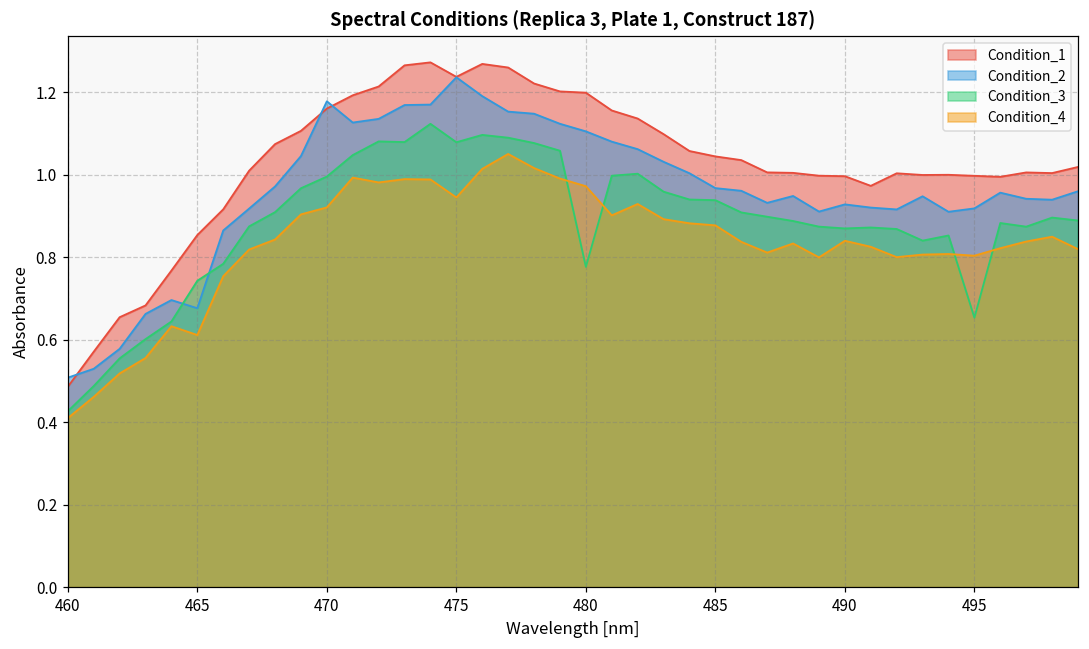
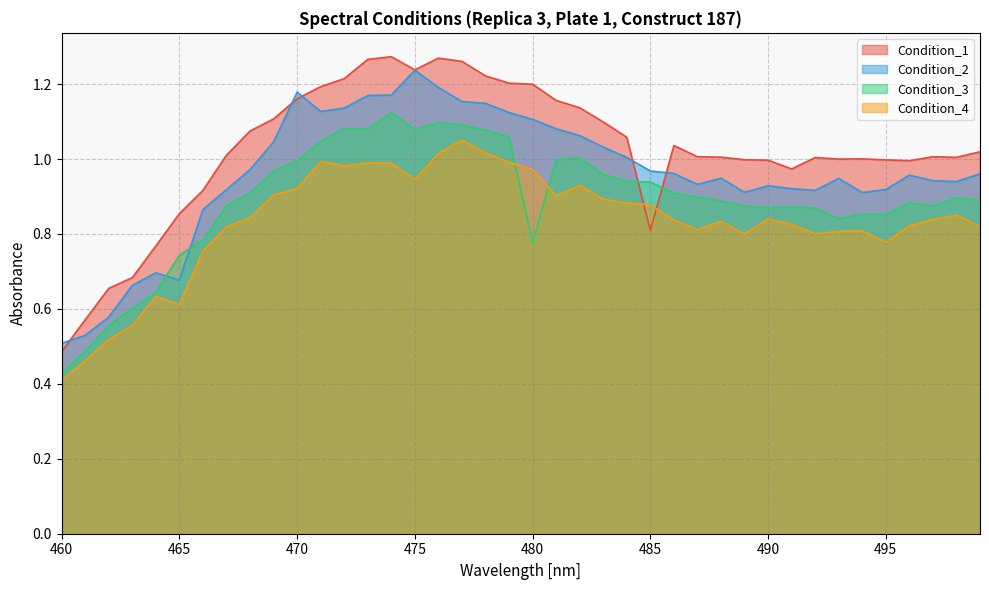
  {
    "Condition_1": {
      "460": 0.49,
      "465": 0.85,
      "470": 1.16,
      "480": 1.20,
-     "485": 1.04,
+     "485": 0.81,
      "490": 1.00,
      "495": 1.00
    },
    "Condition_2": {
      "460": 0.51,
      "465": 0.68,
      "470": 1.18,
      "480": 1.11,
      "485": 0.97,
      "490": 0.93,
      "495": 0.92
    },
    "Condition_3": {
      "460": 0.43,
      "465": 0.74,
      "470": 1.00,
      "475": 1.08,
      "480": 0.78,
      "485": 0.94,
      "490": 0.87,
-     "495": 0.65
+     "495": 0.85
    },
    "Condition_4": {
      "460": 0.41,
      "465": 0.61,
      "470": 0.92,
      "475": 0.95,
      "480": 0.97,
      "485": 0.88,
      "490": 0.84,
-     "495": 0.80
+     "495": 0.78
    }
  }
